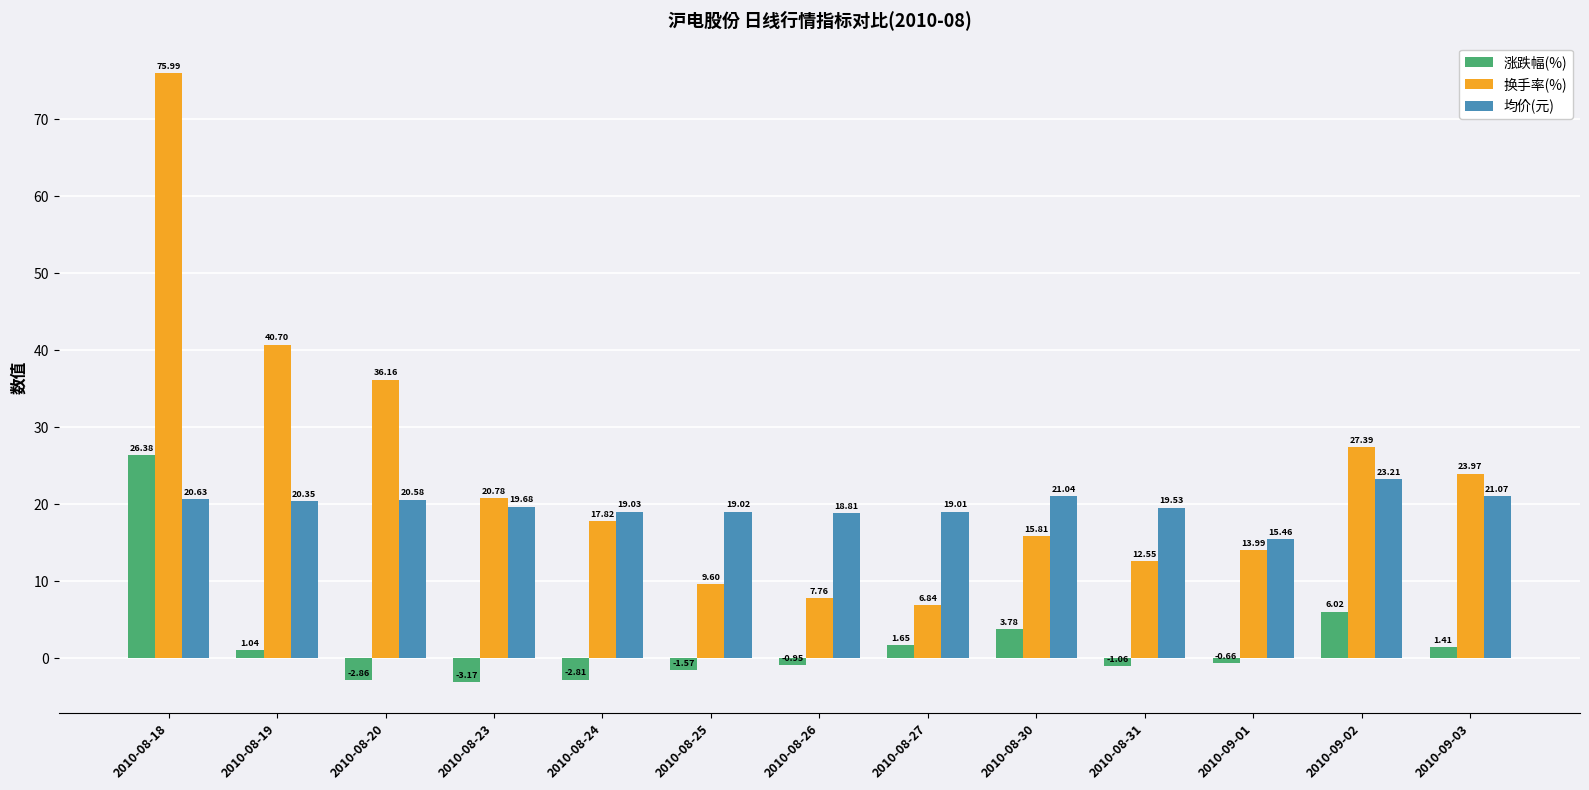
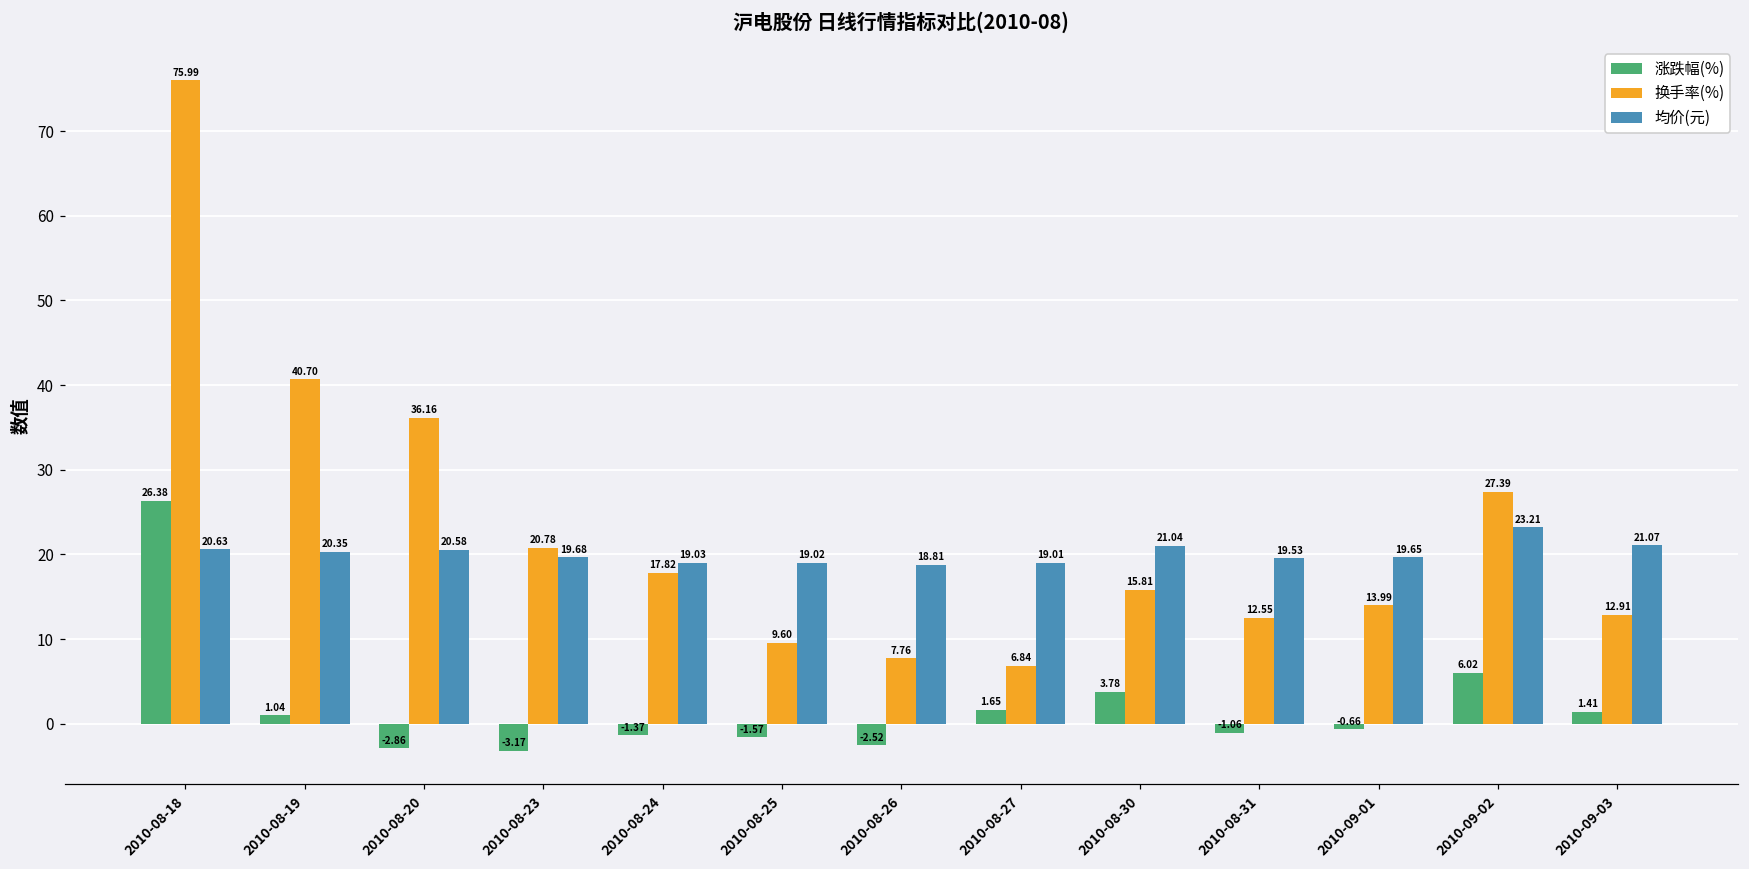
  {
    "涨跌幅(%)": {
      "2010-08-18": 26.38,
      "2010-08-19": 1.04,
      "2010-08-20": -2.86,
      "2010-08-23": -3.17,
-     "2010-08-24": -2.81,
+     "2010-08-24": -1.37,
      "2010-08-25": -1.57,
-     "2010-08-26": -0.95,
+     "2010-08-26": -2.52,
      "2010-08-27": 1.65,
      "2010-08-30": 3.78,
      "2010-08-31": -1.06,
      "2010-09-01": -0.66,
      "2010-09-02": 6.02,
      "2010-09-03": 1.41
    },
    "换手率(%)": {
      "2010-08-18": 75.99,
      "2010-08-19": 40.70,
      "2010-08-20": 36.16,
      "2010-08-23": 20.78,
      "2010-08-24": 17.82,
      "2010-08-25": 9.60,
      "2010-08-26": 7.76,
      "2010-08-27": 6.84,
      "2010-08-30": 15.81,
      "2010-08-31": 12.55,
      "2010-09-01": 13.99,
      "2010-09-02": 27.39,
-     "2010-09-03": 23.97
+     "2010-09-03": 12.91
    },
    "均价(元)": {
      "2010-08-18": 20.63,
      "2010-08-19": 20.35,
      "2010-08-20": 20.58,
      "2010-08-23": 19.68,
      "2010-08-24": 19.03,
      "2010-08-25": 19.02,
      "2010-08-26": 18.81,
      "2010-08-27": 19.01,
      "2010-08-30": 21.04,
      "2010-08-31": 19.53,
-     "2010-09-01": 15.46,
+     "2010-09-01": 19.65,
      "2010-09-02": 23.21,
      "2010-09-03": 21.07
    }
  }
